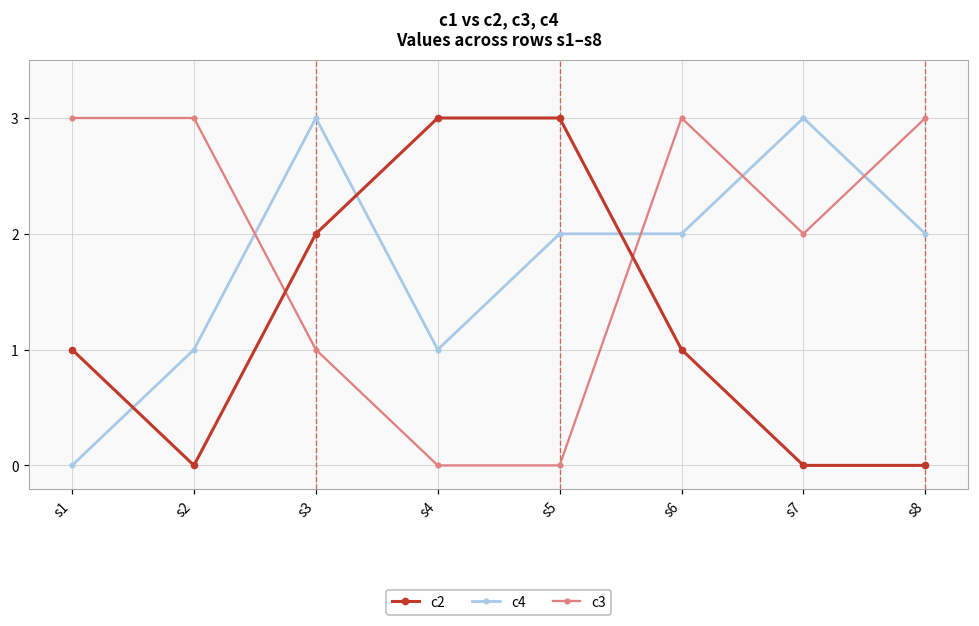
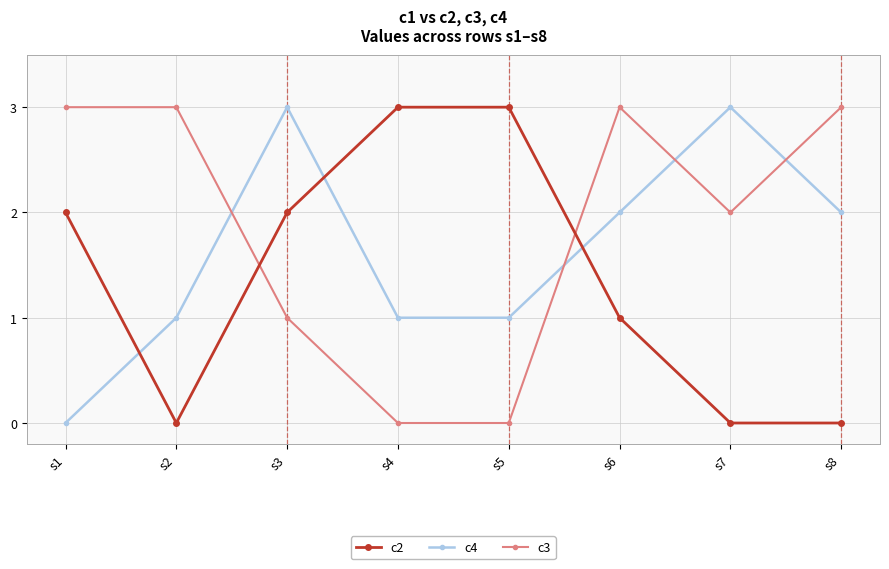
  {
    "c2": {
-     "s1": 1,
+     "s1": 2,
      "s2": 0,
      "s3": 2,
      "s4": 3,
      "s5": 3,
      "s6": 1,
      "s7": 0,
      "s8": 0
    },
    "c4": {
      "s1": 0,
      "s2": 1,
      "s3": 3,
      "s4": 1,
-     "s5": 2,
+     "s5": 1,
      "s6": 2,
      "s7": 3,
      "s8": 2
    },
    "c3": {
      "s1": 3,
      "s2": 3,
      "s3": 1,
      "s4": 0,
      "s5": 0,
      "s6": 3,
      "s7": 2,
      "s8": 3
    }
  }
